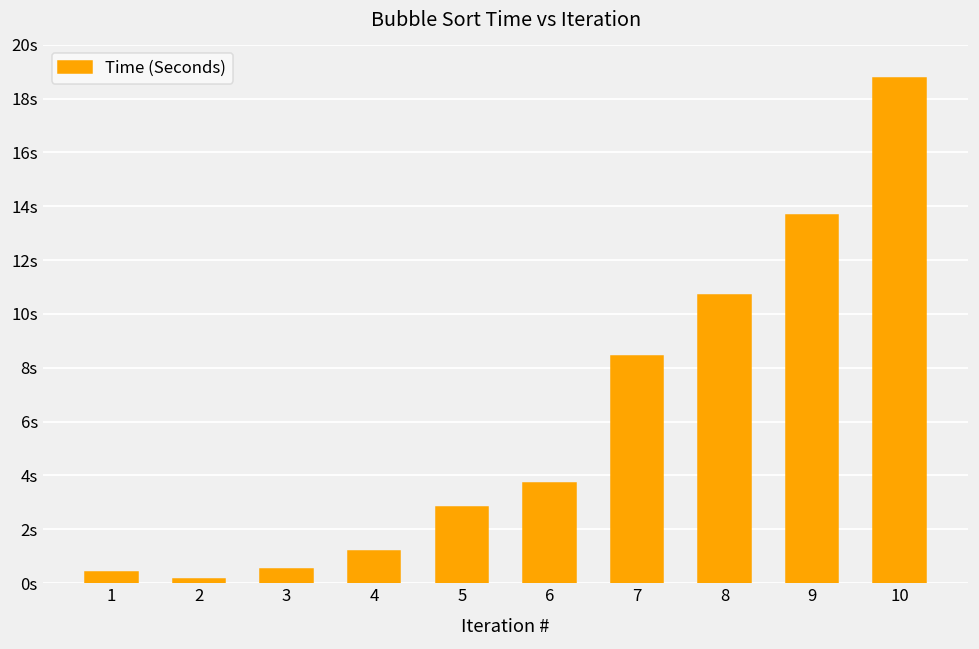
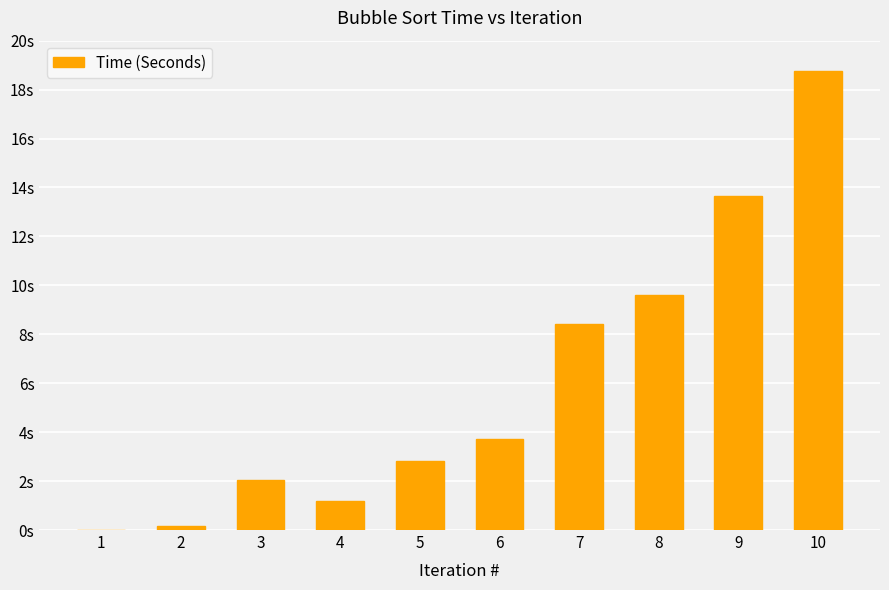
  {
-   "1": "0.4s",
+   "1": "0.0s",
    "2": "0.2s",
-   "3": "0.5s",
+   "3": "2.1s",
    "4": "1.2s",
    "5": "2.8s",
    "6": "3.7s",
    "7": "8.4s",
-   "8": "10.7s",
+   "8": "9.6s",
    "9": "13.7s",
    "10": "18.8s"
  }
